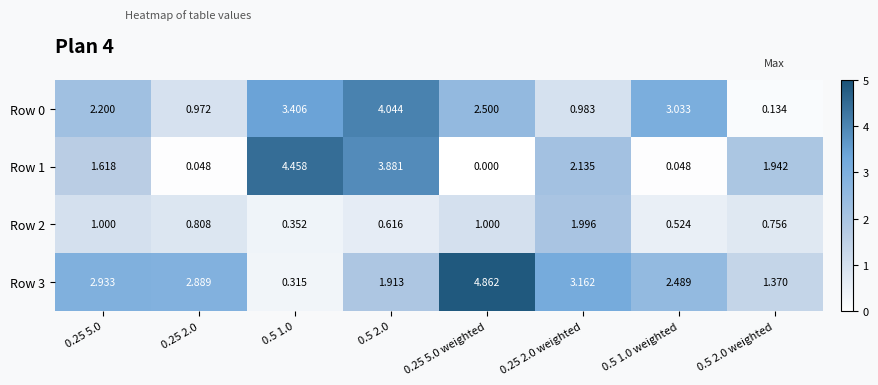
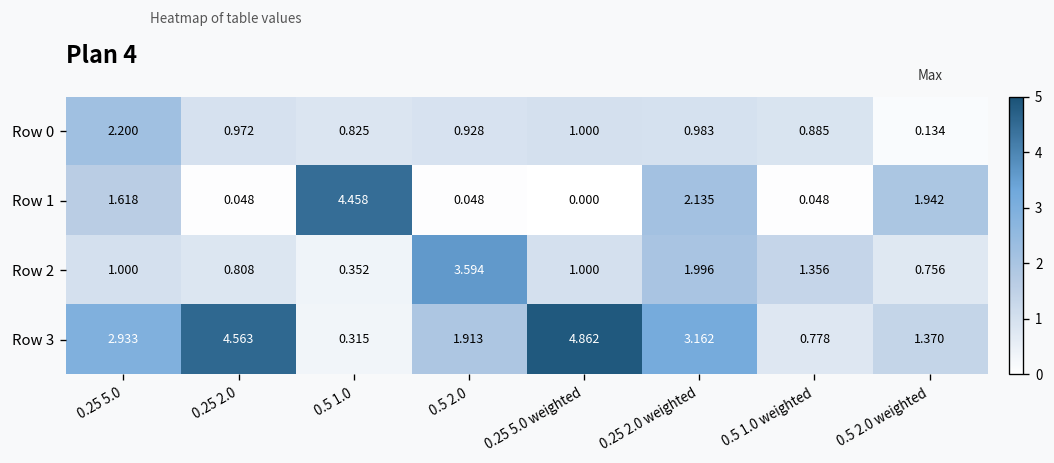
  {
    "Row 0": {
      "0.25 5.0": 2.200,
      "0.25 2.0": 0.972,
-     "0.5 1.0": 3.406,
-     "0.5 2.0": 4.044,
-     "0.25 5.0 weighted": 2.500,
+     "0.5 1.0": 0.825,
+     "0.5 2.0": 0.928,
+     "0.25 5.0 weighted": 1.000,
      "0.25 2.0 weighted": 0.983,
-     "0.5 1.0 weighted": 3.033,
+     "0.5 1.0 weighted": 0.885,
      "0.5 2.0 weighted": 0.134
    },
    "Row 1": {
      "0.25 5.0": 1.618,
      "0.25 2.0": 0.048,
      "0.5 1.0": 4.458,
-     "0.5 2.0": 3.881,
+     "0.5 2.0": 0.048,
      "0.25 5.0 weighted": 0.000,
      "0.25 2.0 weighted": 2.135,
      "0.5 1.0 weighted": 0.048,
      "0.5 2.0 weighted": 1.942
    },
    "Row 2": {
      "0.25 5.0": 1.000,
      "0.25 2.0": 0.808,
      "0.5 1.0": 0.352,
-     "0.5 2.0": 0.616,
+     "0.5 2.0": 3.594,
      "0.25 5.0 weighted": 1.000,
      "0.25 2.0 weighted": 1.996,
-     "0.5 1.0 weighted": 0.524,
+     "0.5 1.0 weighted": 1.356,
      "0.5 2.0 weighted": 0.756
    },
    "Row 3": {
      "0.25 5.0": 2.933,
-     "0.25 2.0": 2.889,
+     "0.25 2.0": 4.563,
      "0.5 1.0": 0.315,
      "0.5 2.0": 1.913,
      "0.25 5.0 weighted": 4.862,
      "0.25 2.0 weighted": 3.162,
-     "0.5 1.0 weighted": 2.489,
+     "0.5 1.0 weighted": 0.778,
      "0.5 2.0 weighted": 1.370
    }
  }
